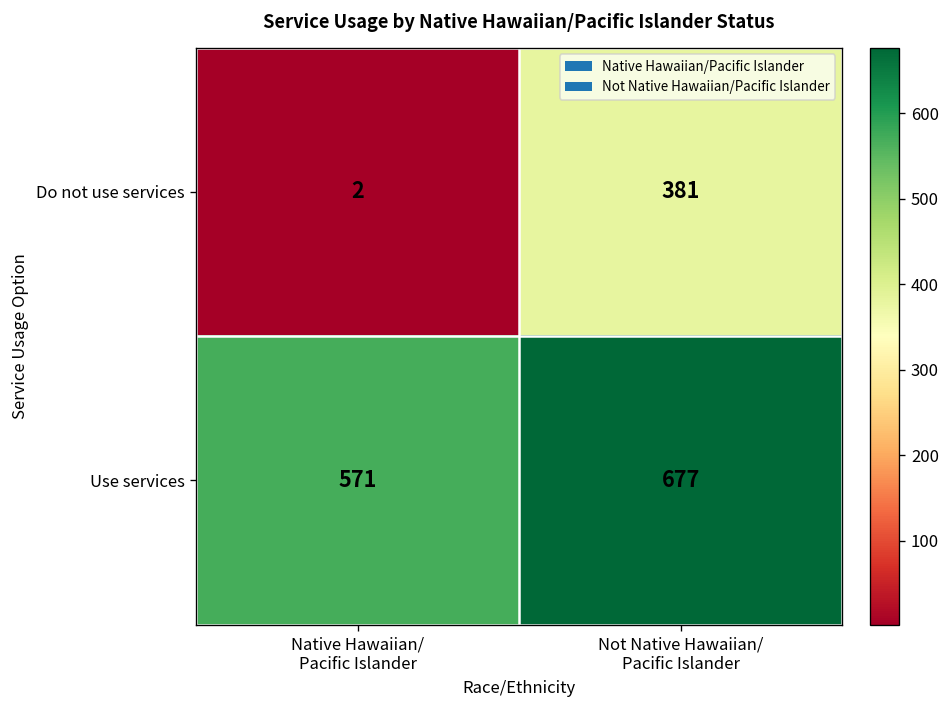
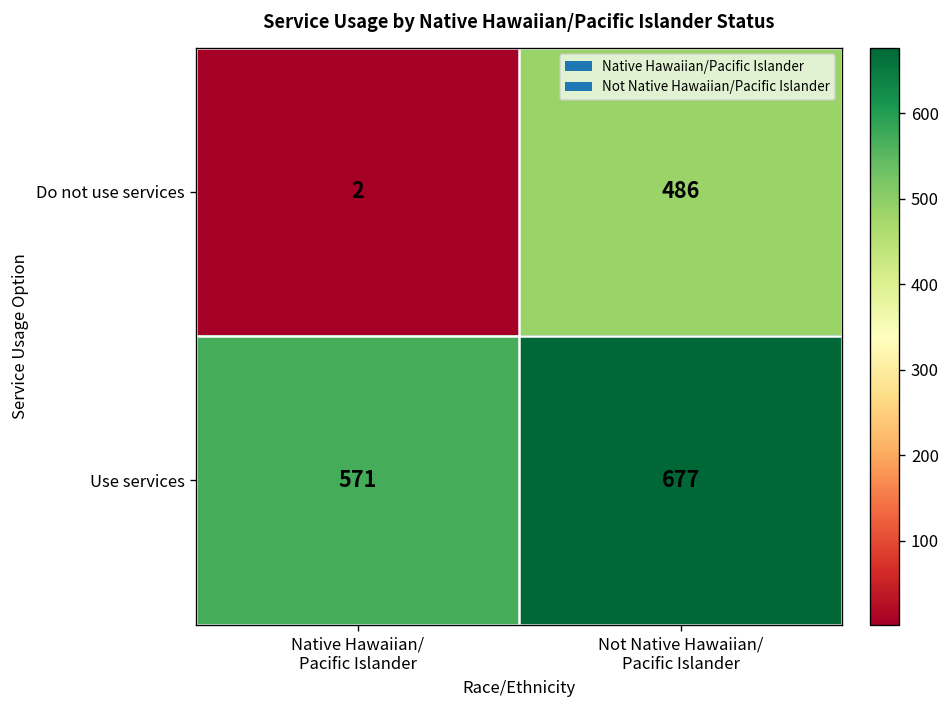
  {
    "Do not use services": {
      "Native Hawaiian/ Pacific Islander": 2,
-     "Not Native Hawaiian/ Pacific Islander": 381
+     "Not Native Hawaiian/ Pacific Islander": 486
    },
    "Use services": {
      "Native Hawaiian/ Pacific Islander": 571,
      "Not Native Hawaiian/ Pacific Islander": 677
    }
  }
